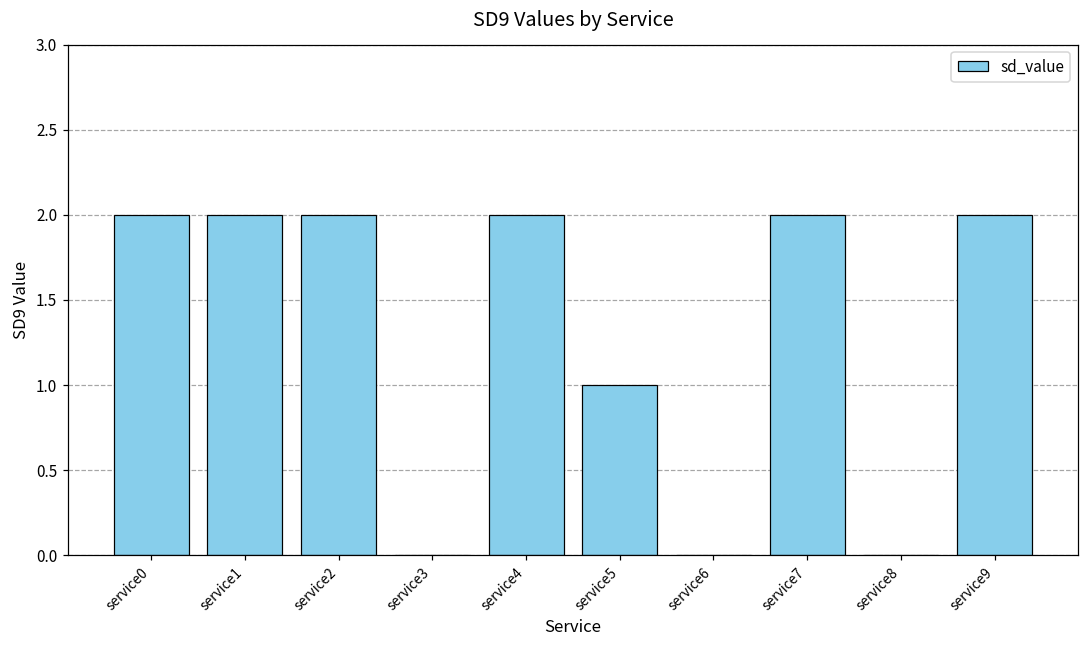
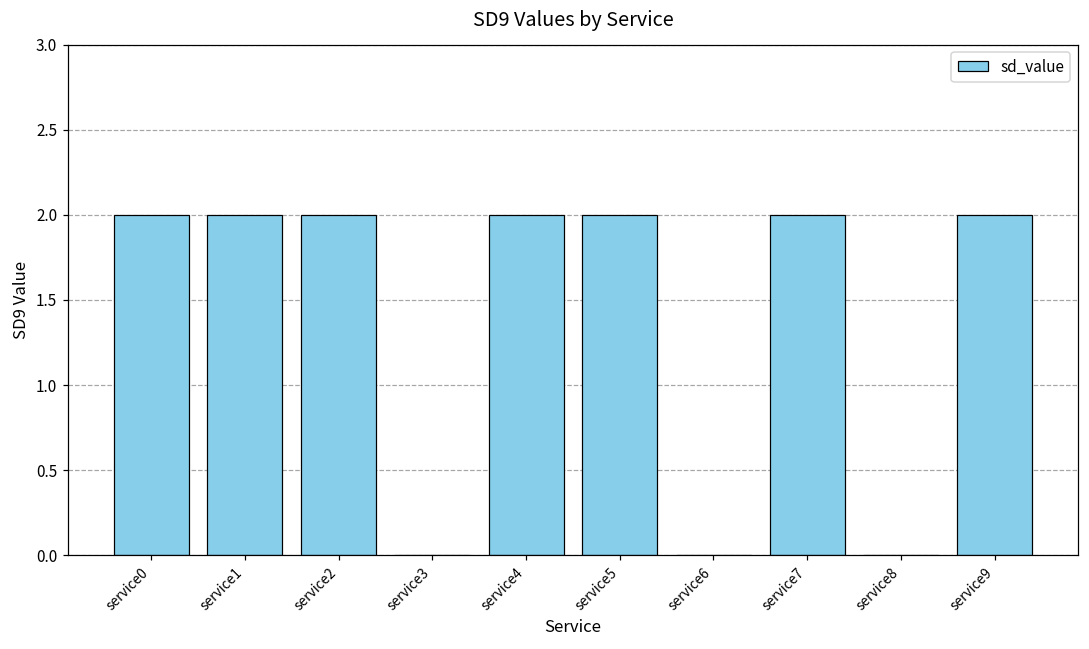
  {
    "service0": 2,
    "service1": 2,
    "service2": 2,
    "service3": 0,
    "service4": 2,
-   "service5": 1,
+   "service5": 2,
    "service6": 0,
    "service7": 2,
    "service8": 0,
    "service9": 2
  }
